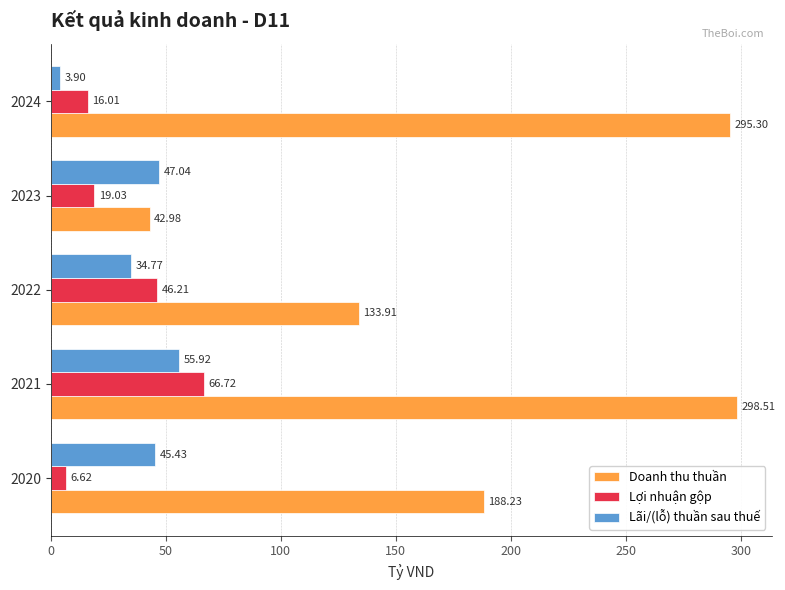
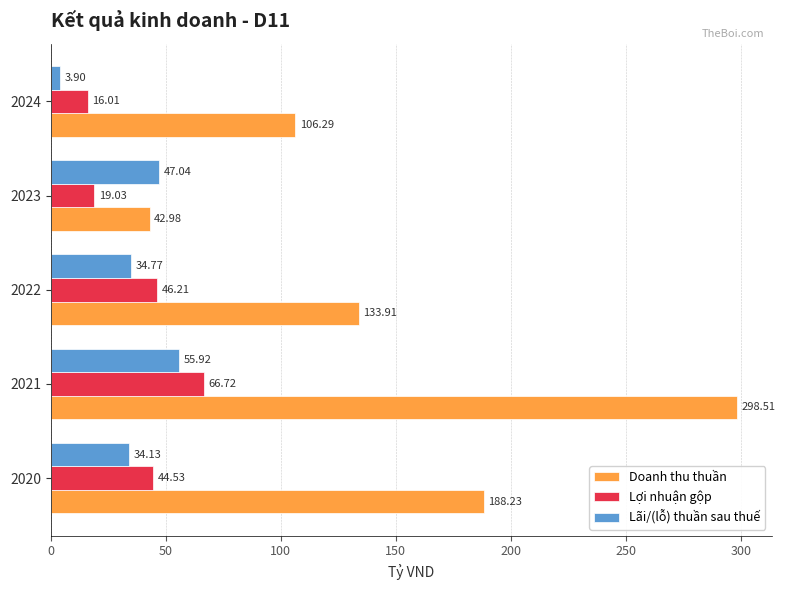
  {
    "Doanh thu thuần": {
-     "2024": 295.30,
+     "2024": 106.29,
      "2023": 42.98,
      "2022": 133.91,
      "2021": 298.51,
      "2020": 188.23
    },
    "Lợi nhuận gộp": {
      "2024": 16.01,
      "2023": 19.03,
      "2022": 46.21,
      "2021": 66.72,
-     "2020": 6.62
+     "2020": 44.53
    },
    "Lãi/(lỗ) thuần sau thuế": {
      "2024": 3.90,
      "2023": 47.04,
      "2022": 34.77,
      "2021": 55.92,
-     "2020": 45.43
+     "2020": 34.13
    }
  }
